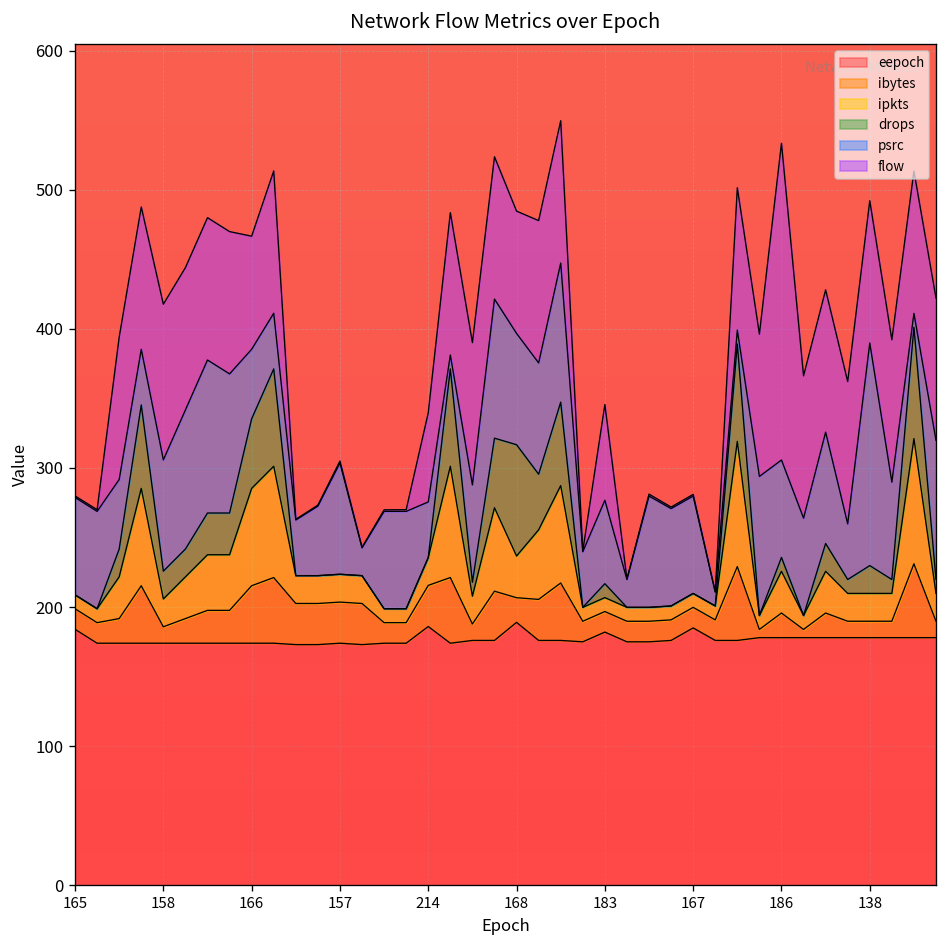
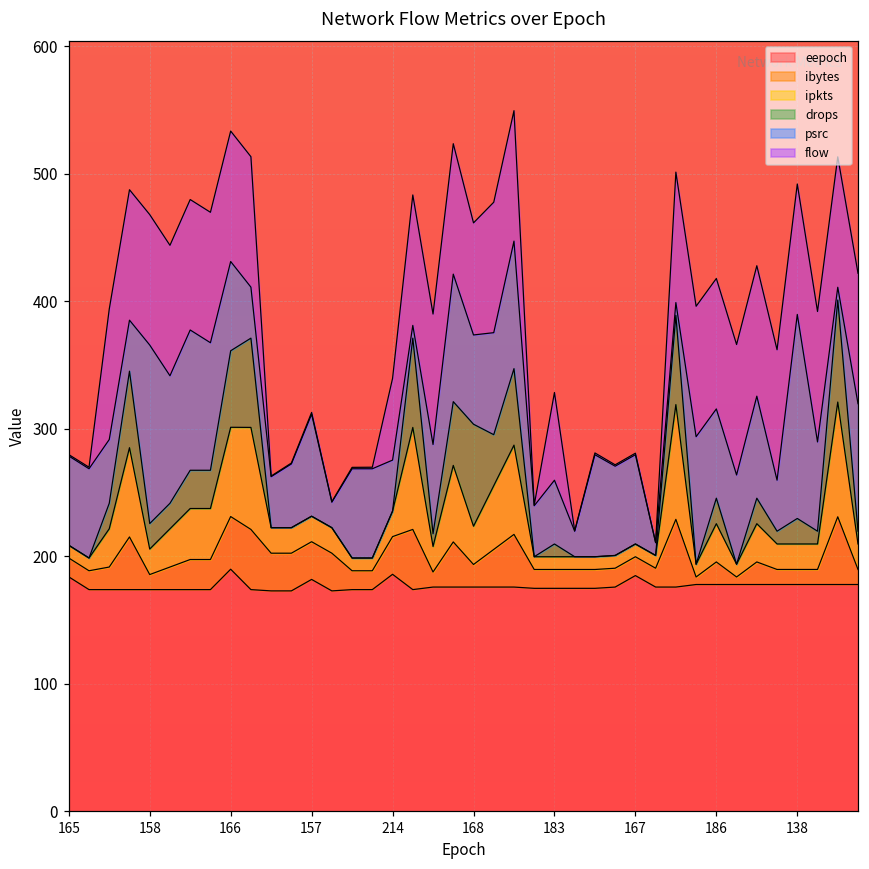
  {
    "eepoch": {
      "165": 184,
      "158": 174,
-     "166": 174,
-     "157": 174,
+     "166": 190,
+     "157": 182,
      "214": 186,
-     "168": 189,
-     "183": 182,
+     "168": 176,
+     "183": 175,
      "167": 185,
      "186": 178,
      "138": 178
    },
    "drops": {
      "158": 20,
-     "166": 50,
+     "166": 60,
      "168": 80,
      "183": 10,
-     "186": 10,
+     "186": 20,
      "138": 20
    },
    "psrc": {
-     "158": 80,
-     "166": 50,
+     "158": 140,
+     "166": 70,
      "214": 40,
-     "168": 80,
-     "183": 60,
+     "168": 70,
+     "183": 50,
      "186": 70,
      "138": 160
    },
    "flow": {
-     "158": 112,
-     "166": 81,
+     "158": 102,
+     "166": 102,
      "214": 64,
      "168": 88,
      "183": 69,
-     "186": 228,
+     "186": 102,
      "138": 102
    }
  }
